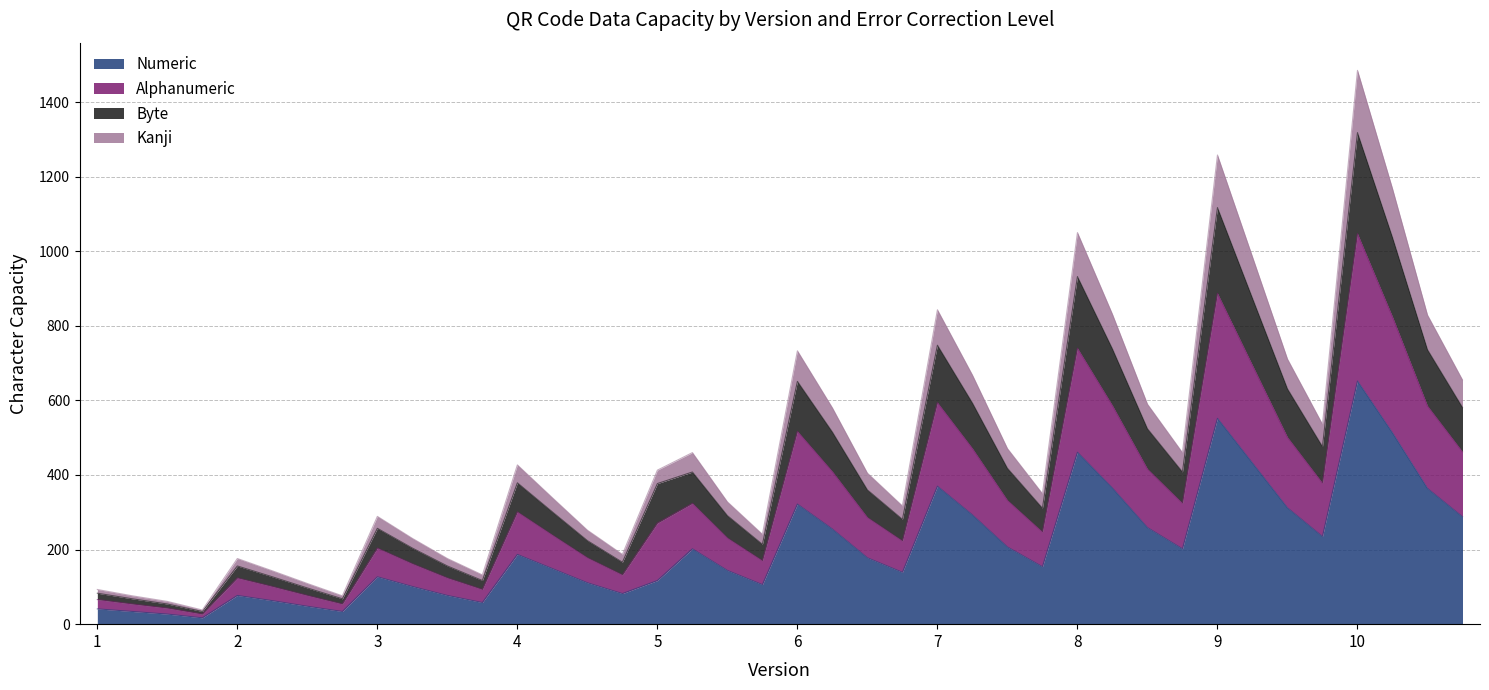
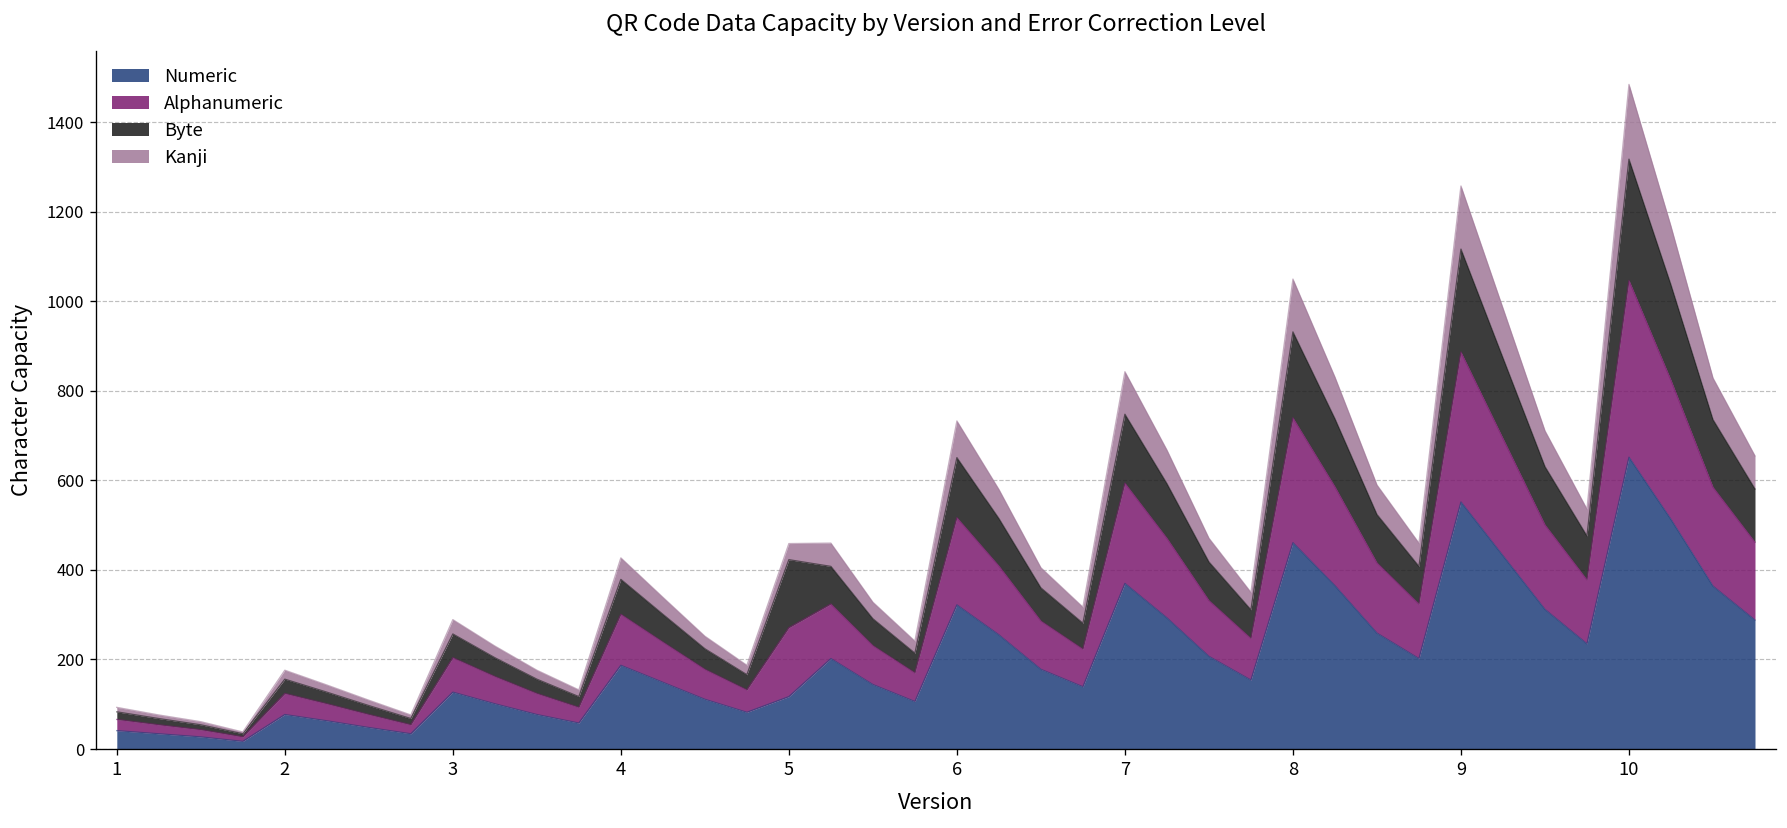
  {
    "Numeric": {
      "1": 40,
      "2": 80,
      "3": 130,
      "4": 190,
      "5": 120,
      "6": 320,
      "7": 370,
      "8": 460,
      "9": 550,
      "10": 650
    },
    "Alphanumeric": {
      "1": 30,
      "2": 50,
      "3": 80,
      "4": 110,
      "5": 150,
      "6": 200,
      "7": 220,
      "8": 280,
      "9": 340,
      "10": 400
    },
    "Byte": {
      "1": 20,
      "2": 30,
      "3": 50,
      "4": 80,
-     "5": 110,
+     "5": 150,
      "6": 130,
      "7": 150,
      "8": 190,
      "9": 230,
      "10": 270
    },
    "Kanji": {
      "1": 10,
      "2": 20,
      "3": 30,
      "4": 50,
      "5": 40,
      "6": 80,
      "7": 100,
      "8": 120,
      "9": 140,
      "10": 170
    }
  }
